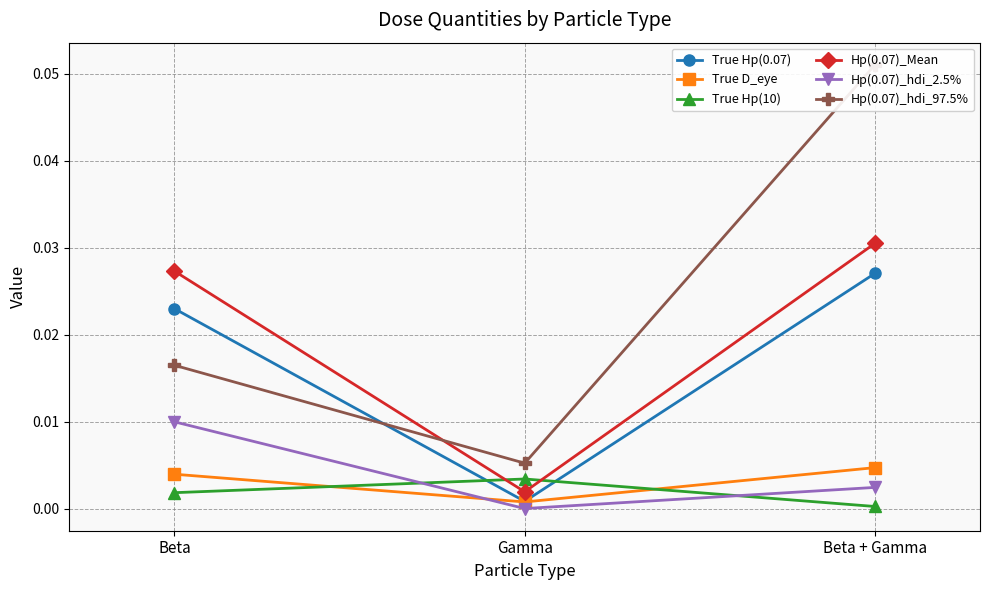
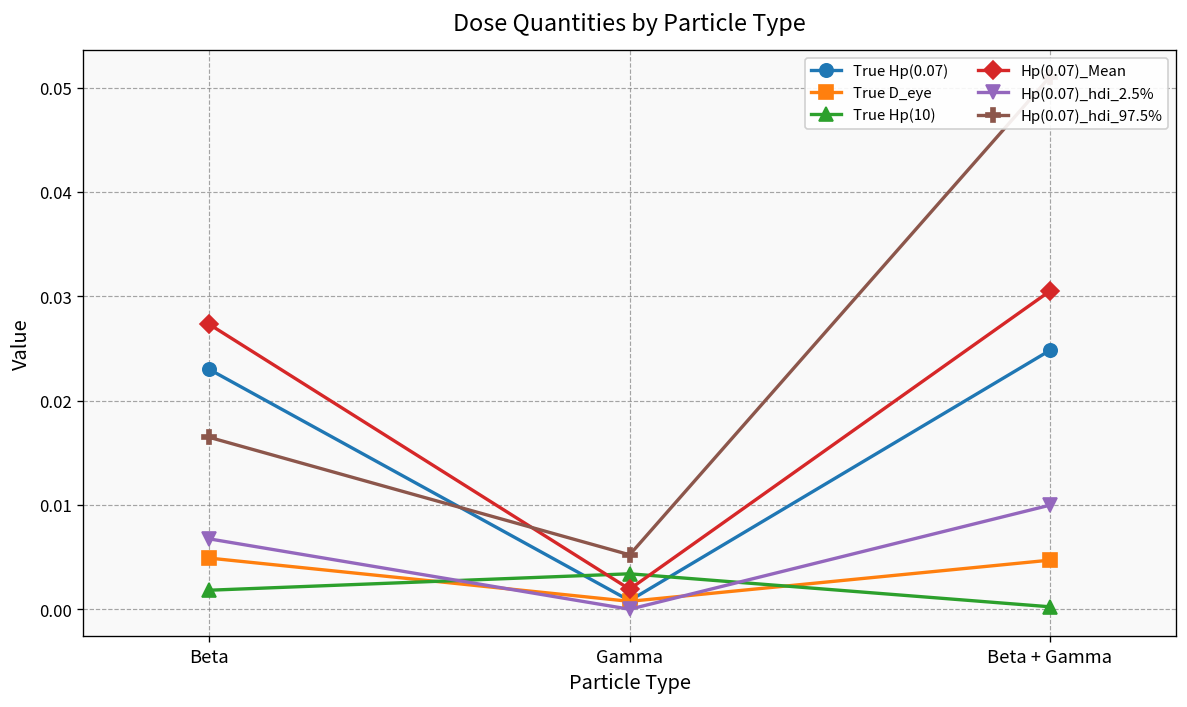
  {
    "True Hp(0.07)": {
      "Beta": 0.023,
-     "Beta + Gamma": 0.027
+     "Beta + Gamma": 0.025
    },
    "True D_eye": {
-     "Beta": 0.004,
+     "Beta": 0.005,
      "Beta + Gamma": 0.005
    },
    "True Hp(10)": {
      "Beta": 0.002,
      "Gamma": 0.003,
      "Beta + Gamma": 0.000
    },
    "Hp(0.07)_Mean": {
      "Beta": 0.027,
      "Gamma": 0.002,
      "Beta + Gamma": 0.031
    },
    "Hp(0.07)_hdi_2.5%": {
-     "Beta": 0.010,
+     "Beta": 0.007,
      "Gamma": 0.000,
-     "Beta + Gamma": 0.002
+     "Beta + Gamma": 0.010
    },
    "Hp(0.07)_hdi_97.5%": {
      "Beta": 0.016,
      "Gamma": 0.005
    }
  }
